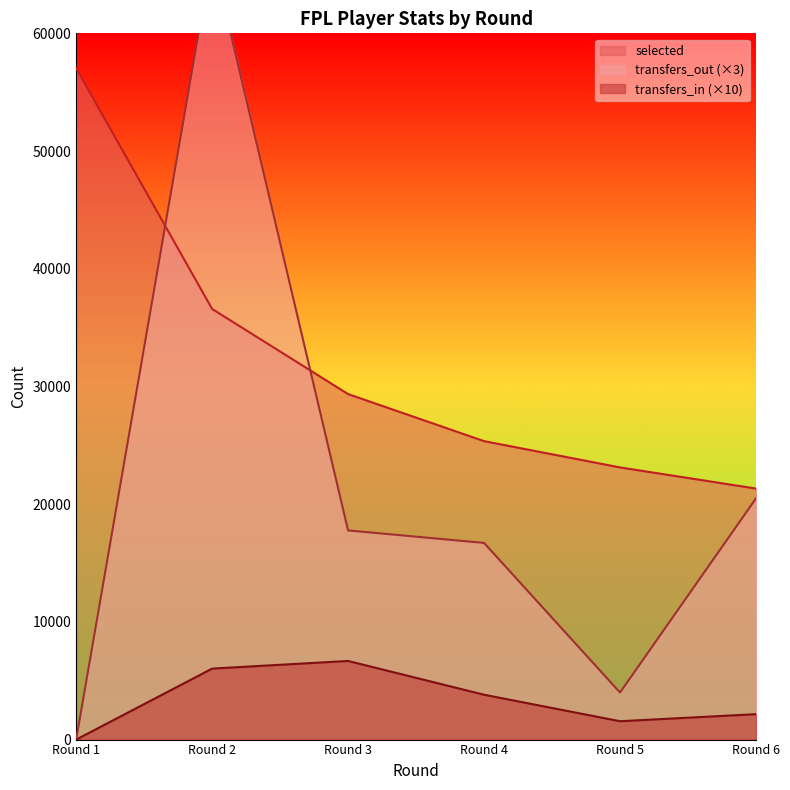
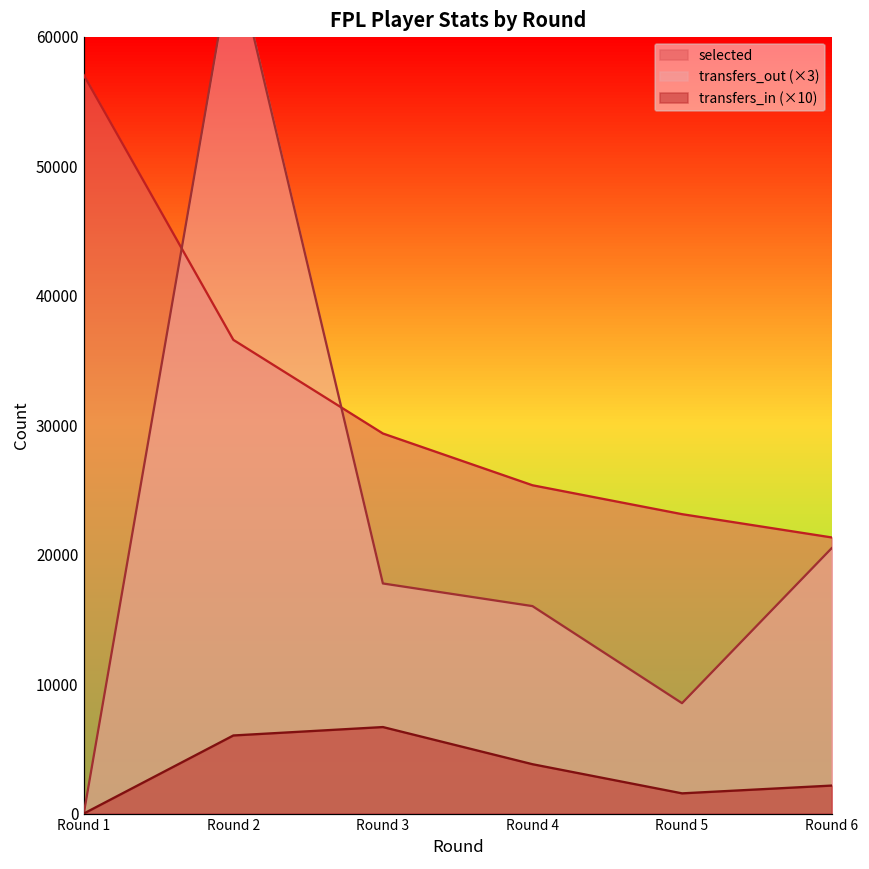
  {
    "transfers_out (×3)": {
      "Round 3": 17800,
-     "Round 4": 16700,
-     "Round 5": 4000,
+     "Round 4": 16000,
+     "Round 5": 8500,
      "Round 6": 20500
    }
  }
